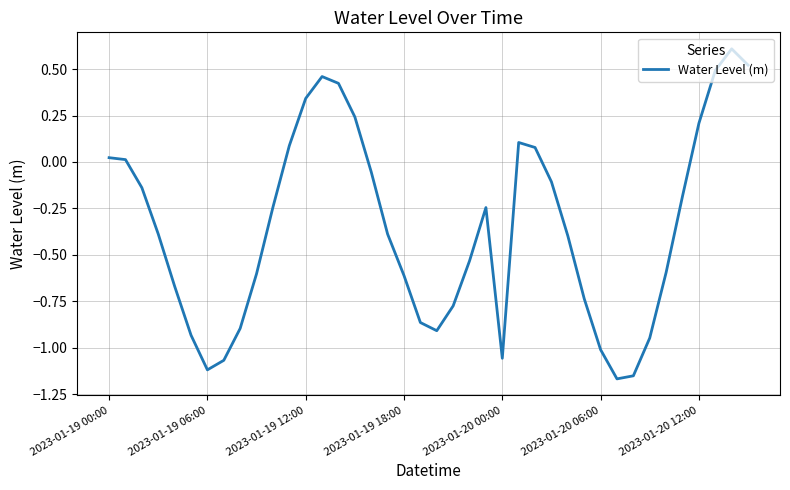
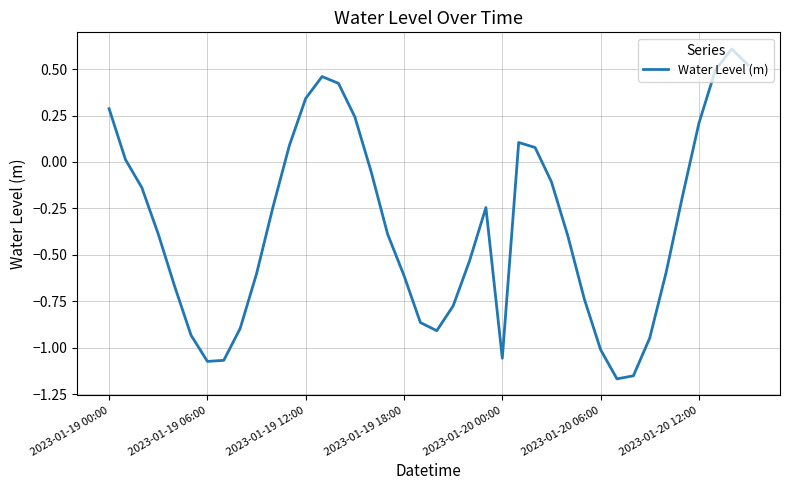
  {
-   "2023-01-19 00:00": 0.02,
-   "2023-01-19 06:00": -1.12,
+   "2023-01-19 00:00": 0.29,
+   "2023-01-19 06:00": -1.07,
    "2023-01-19 12:00": 0.34,
    "2023-01-19 18:00": -0.61,
    "2023-01-20 00:00": -1.06,
    "2023-01-20 06:00": -1.01,
    "2023-01-20 12:00": 0.21
  }
